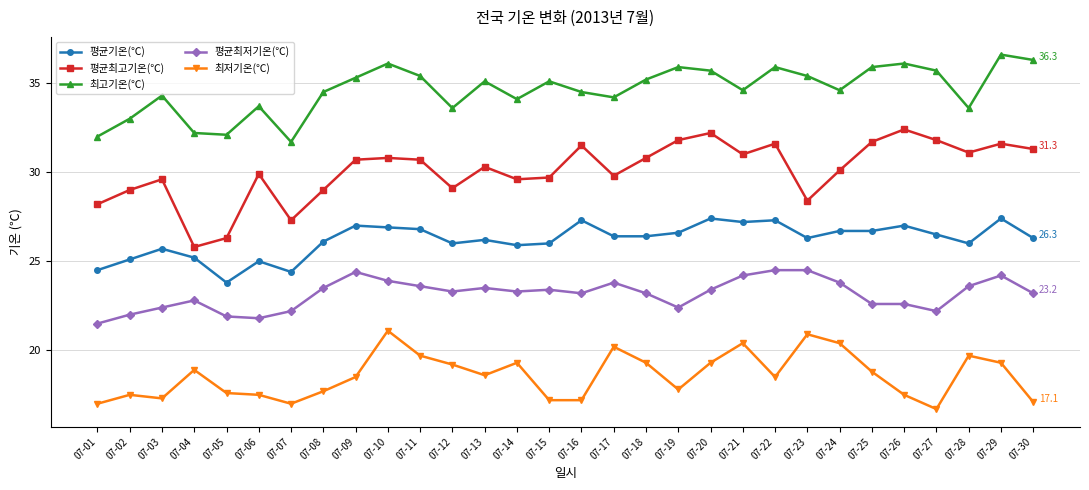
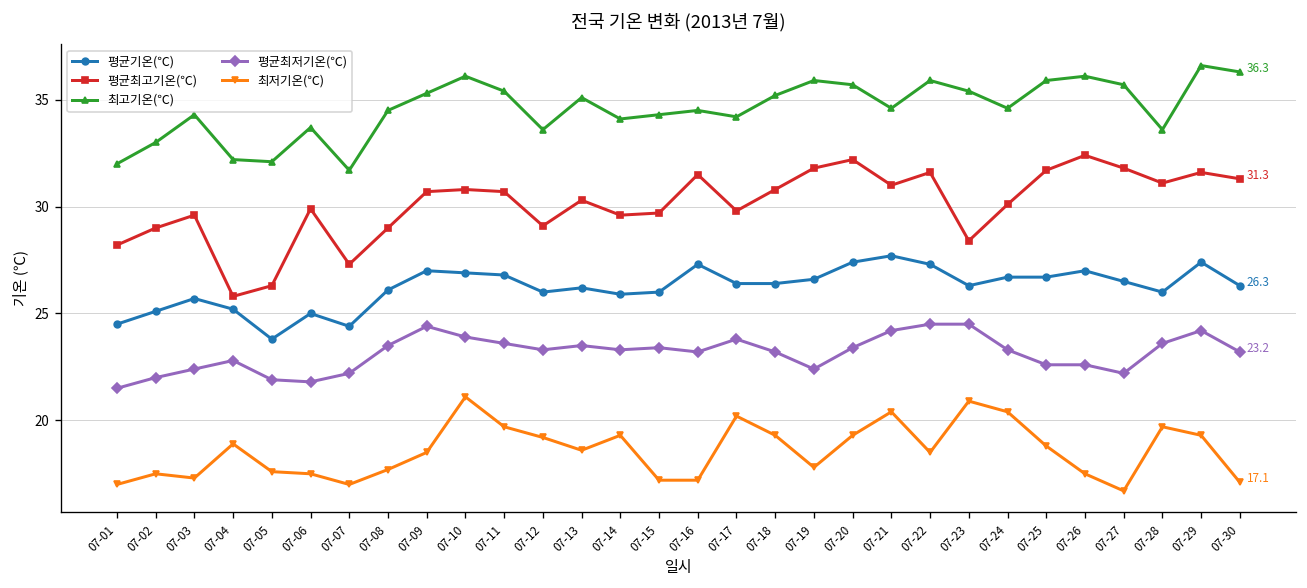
  {
    "평균기온(℃)": {
      "07-01": 24.5,
      "07-02": 25.1,
      "07-03": 25.7,
      "07-04": 25.2,
      "07-05": 23.8,
      "07-06": 25.0,
      "07-07": 24.4,
      "07-08": 26.1,
      "07-09": 27.0,
      "07-10": 26.9,
      "07-11": 26.8,
      "07-12": 26.0,
      "07-13": 26.2,
      "07-14": 25.9,
      "07-15": 26.0,
      "07-16": 27.3,
      "07-17": 26.4,
      "07-18": 26.4,
      "07-19": 26.6,
      "07-20": 27.4,
-     "07-21": 27.2,
+     "07-21": 27.7,
      "07-22": 27.3,
      "07-23": 26.3,
      "07-24": 26.7,
      "07-25": 26.7,
      "07-26": 27.0,
      "07-27": 26.5,
      "07-28": 26.0,
      "07-29": 27.4
    },
    "평균최고기온(℃)": {
      "07-30": 31.3
    },
    "최고기온(℃)": {
      "07-01": 32.0,
      "07-02": 33.0,
      "07-03": 34.3,
      "07-04": 32.2,
      "07-05": 32.1,
      "07-06": 33.7,
      "07-07": 31.7,
      "07-08": 34.5,
      "07-09": 35.3,
      "07-10": 36.1,
      "07-11": 35.4,
      "07-12": 33.6,
      "07-13": 35.1,
      "07-14": 34.1,
-     "07-15": 35.1,
+     "07-15": 34.3,
      "07-16": 34.5,
      "07-17": 34.2,
      "07-18": 35.2,
      "07-19": 35.9,
      "07-20": 35.7,
      "07-21": 34.6,
      "07-22": 35.9,
      "07-23": 35.4,
      "07-24": 34.6,
      "07-25": 35.9,
      "07-26": 36.1,
      "07-27": 35.7,
      "07-28": 33.6,
      "07-29": 36.6
    },
    "평균최저기온(℃)": {
      "07-01": 21.5,
      "07-02": 22.0,
      "07-03": 22.4,
      "07-04": 22.8,
      "07-05": 21.9,
      "07-06": 21.8,
      "07-07": 22.2,
      "07-08": 23.5,
      "07-09": 24.4,
      "07-10": 23.9,
      "07-11": 23.6,
      "07-12": 23.3,
      "07-13": 23.5,
      "07-14": 23.3,
      "07-15": 23.4,
      "07-16": 23.2,
      "07-17": 23.8,
      "07-18": 23.2,
      "07-19": 22.4,
      "07-20": 23.4,
      "07-21": 24.2,
      "07-22": 24.5,
      "07-23": 24.5,
-     "07-24": 23.8,
+     "07-24": 23.3,
      "07-25": 22.6,
      "07-26": 22.6,
      "07-27": 22.2,
      "07-28": 23.6,
      "07-29": 24.2
    },
    "최저기온(℃)": {
      "07-30": 17.1
    }
  }
